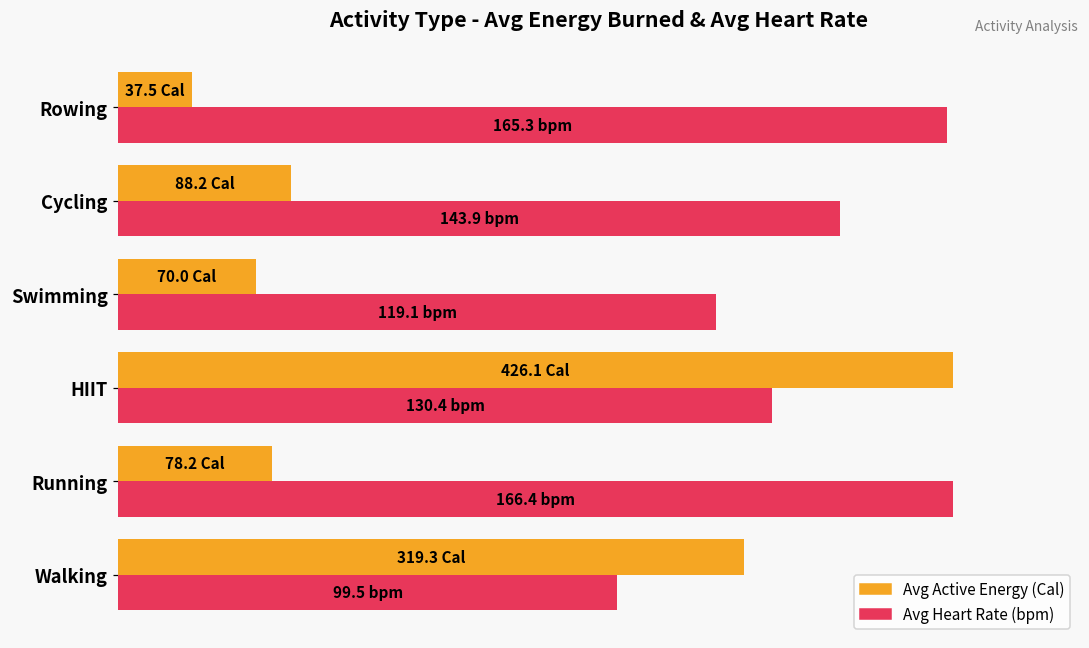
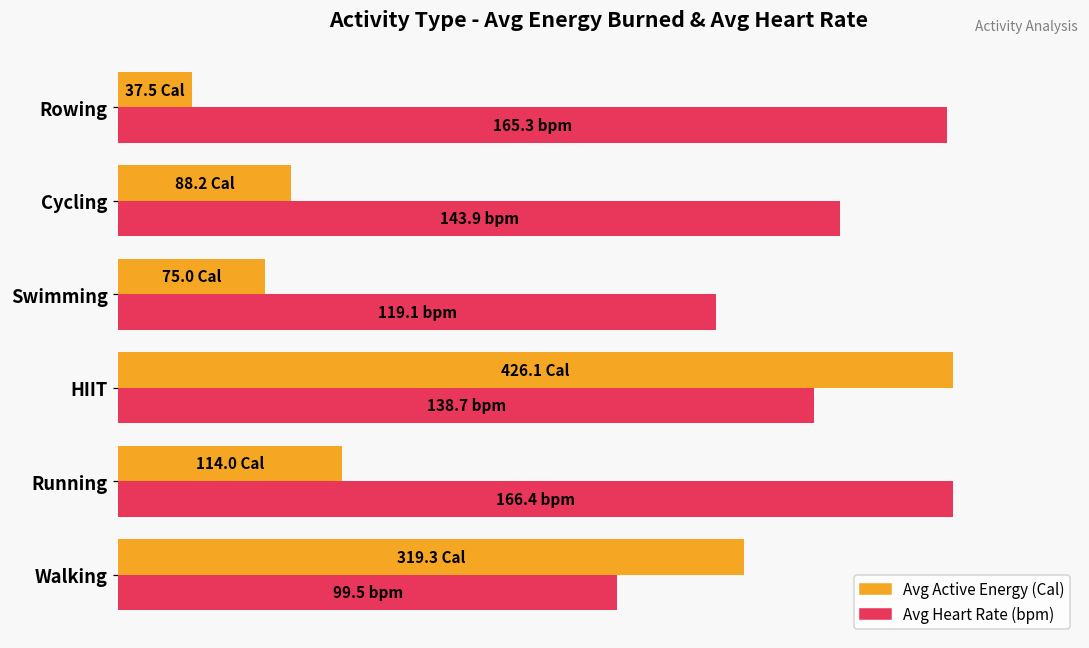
  {
    "Avg Active Energy (Cal)": {
-     "Swimming": 70.0,
-     "Running": 78.2
+     "Swimming": 75.0,
+     "Running": 114.0
    },
    "Avg Heart Rate (bpm)": {
-     "HIIT": 130.4
+     "HIIT": 138.7
    }
  }
